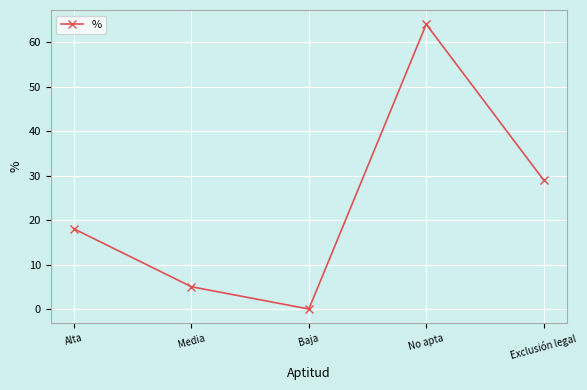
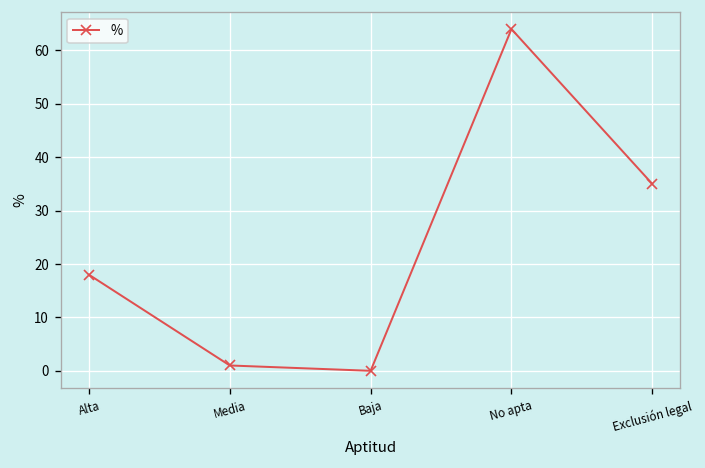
  {
    "Alta": 18,
-   "Media": 5,
+   "Media": 1,
    "Baja": 0,
    "No apta": 64,
-   "Exclusión legal": 29
+   "Exclusión legal": 35
  }
